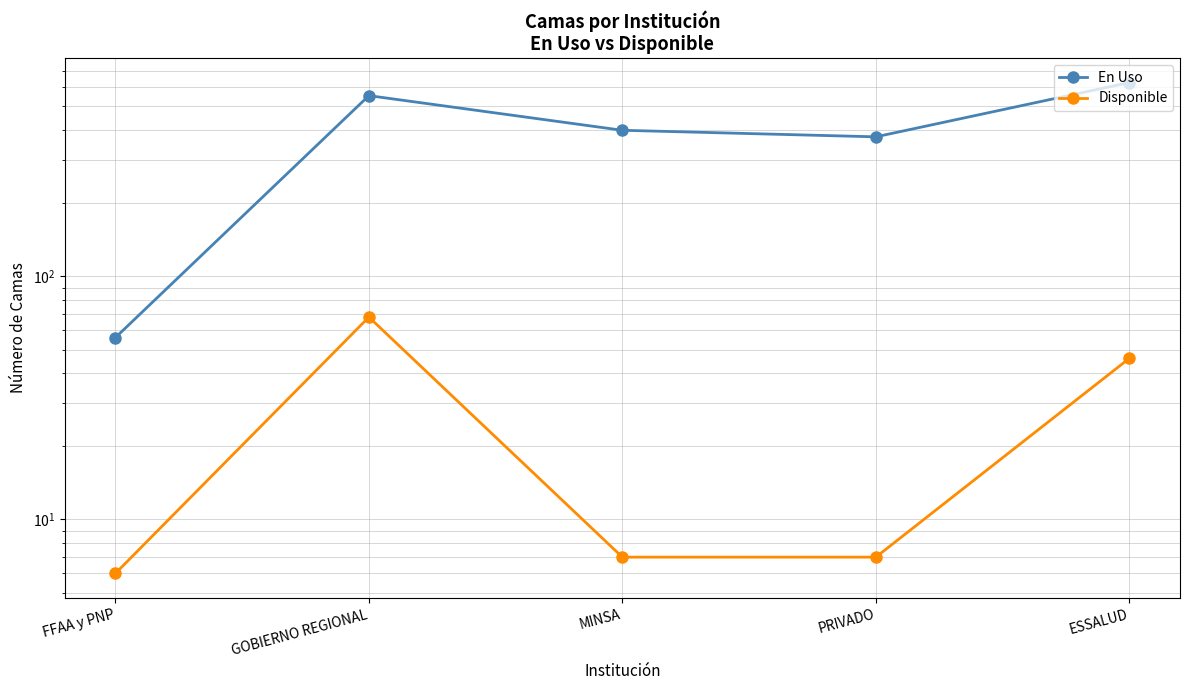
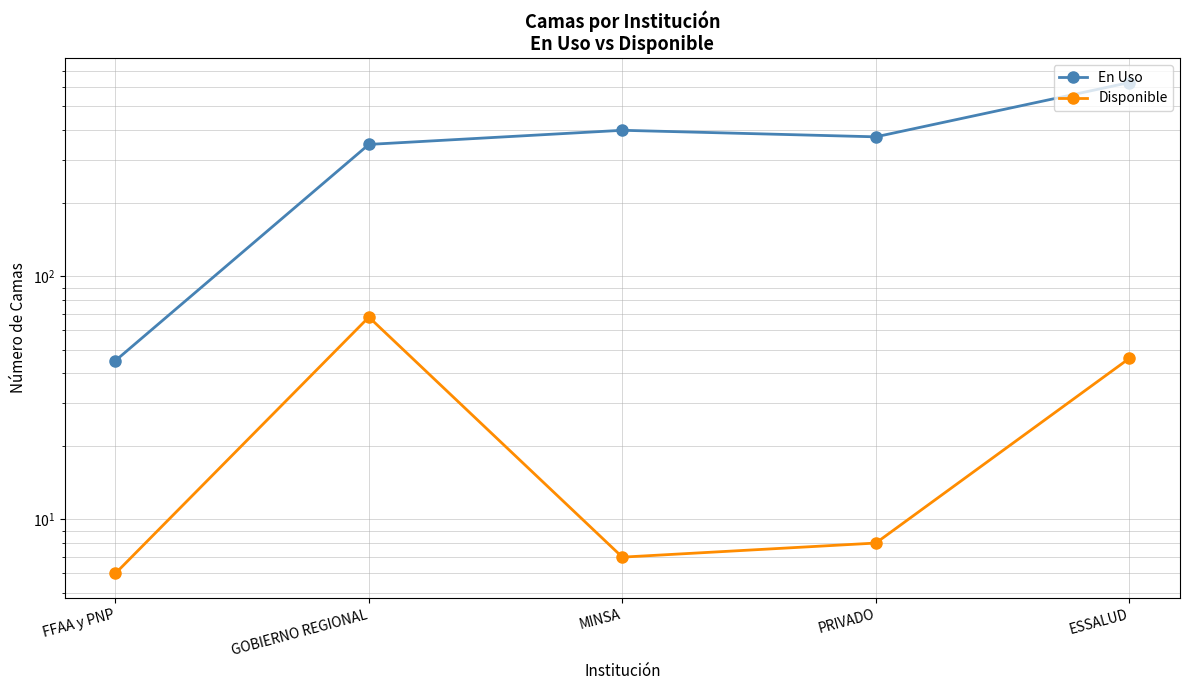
  {
    "En Uso": {
-     "FFAA y PNP": 56,
-     "GOBIERNO REGIONAL": 550,
+     "FFAA y PNP": 45,
+     "GOBIERNO REGIONAL": 350,
      "MINSA": 400,
      "PRIVADO": 380
    },
    "Disponible": {
      "FFAA y PNP": 6,
      "GOBIERNO REGIONAL": 68,
      "MINSA": 7,
-     "PRIVADO": 7,
+     "PRIVADO": 8,
      "ESSALUD": 46
    }
  }
